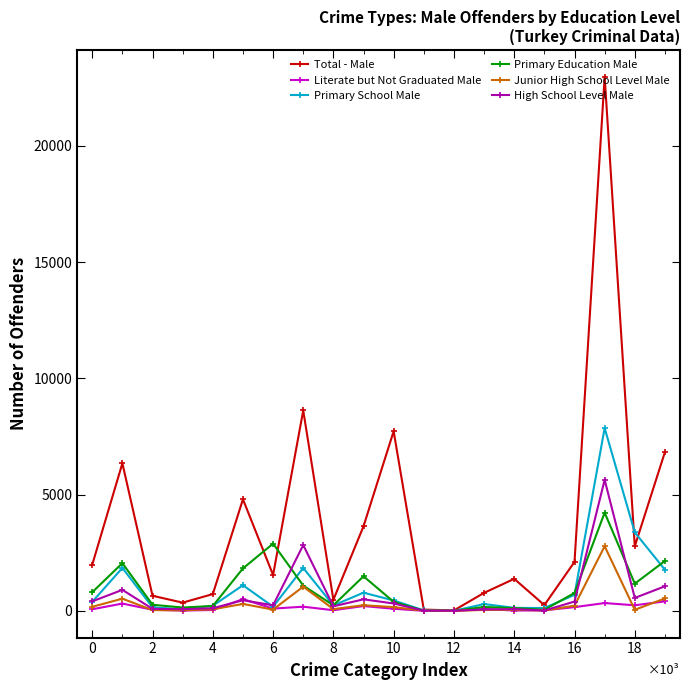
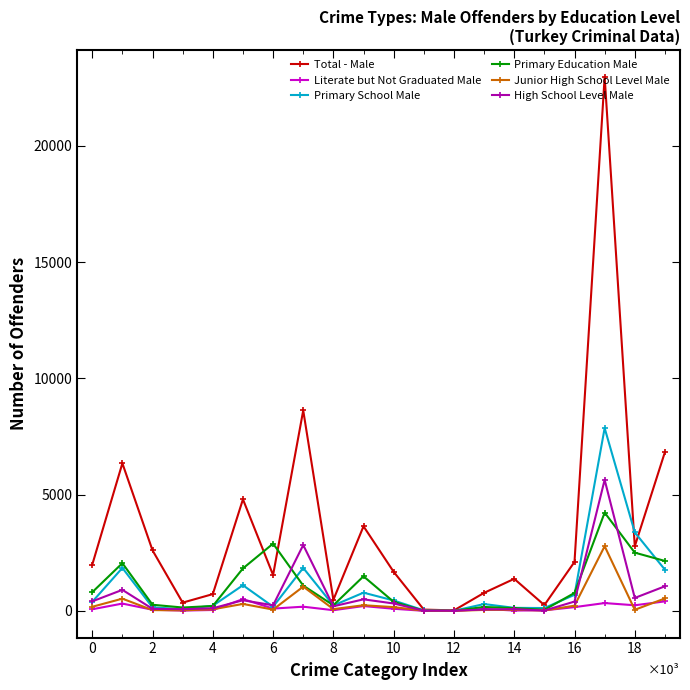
  {
    "Total - Male": {
      "0": 2000,
-     "2": 600,
+     "2": 2600,
      "4": 700,
      "6": 1500,
      "8": 500,
-     "10": 7700,
+     "10": 1700,
      "14": 1400,
      "16": 2100,
      "18": 2800
    },
    "Primary School Male": {
      "18": 3400
    },
    "Primary Education Male": {
      "0": 800,
      "2": 300,
      "6": 2900,
-     "18": 1200
+     "18": 2500
    },
    "Junior High School Level Male": {
      "18": 0
    }
  }
